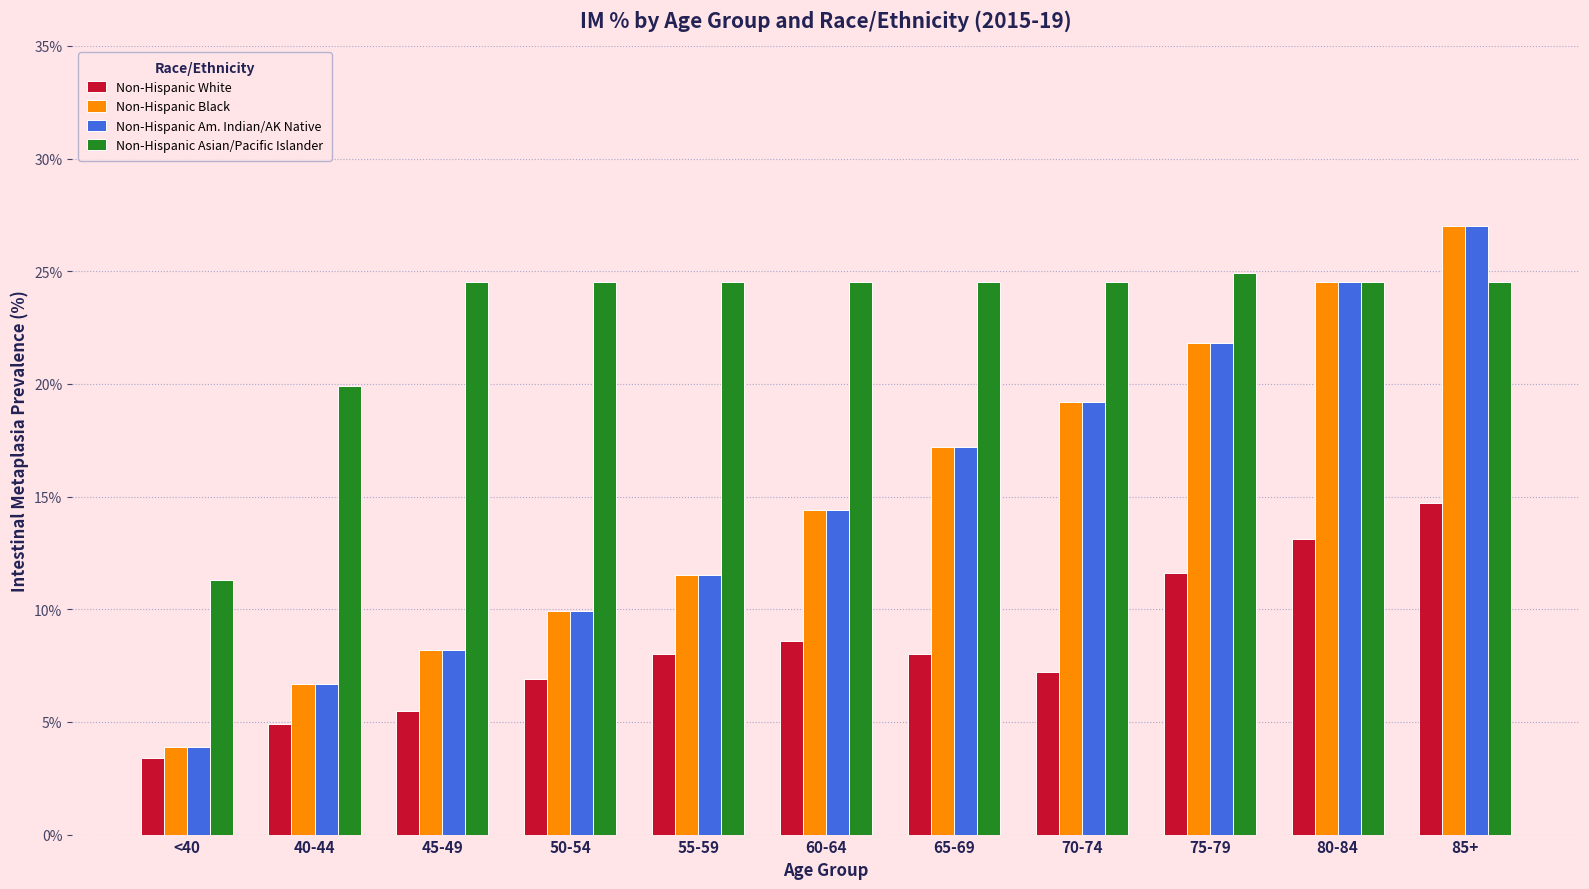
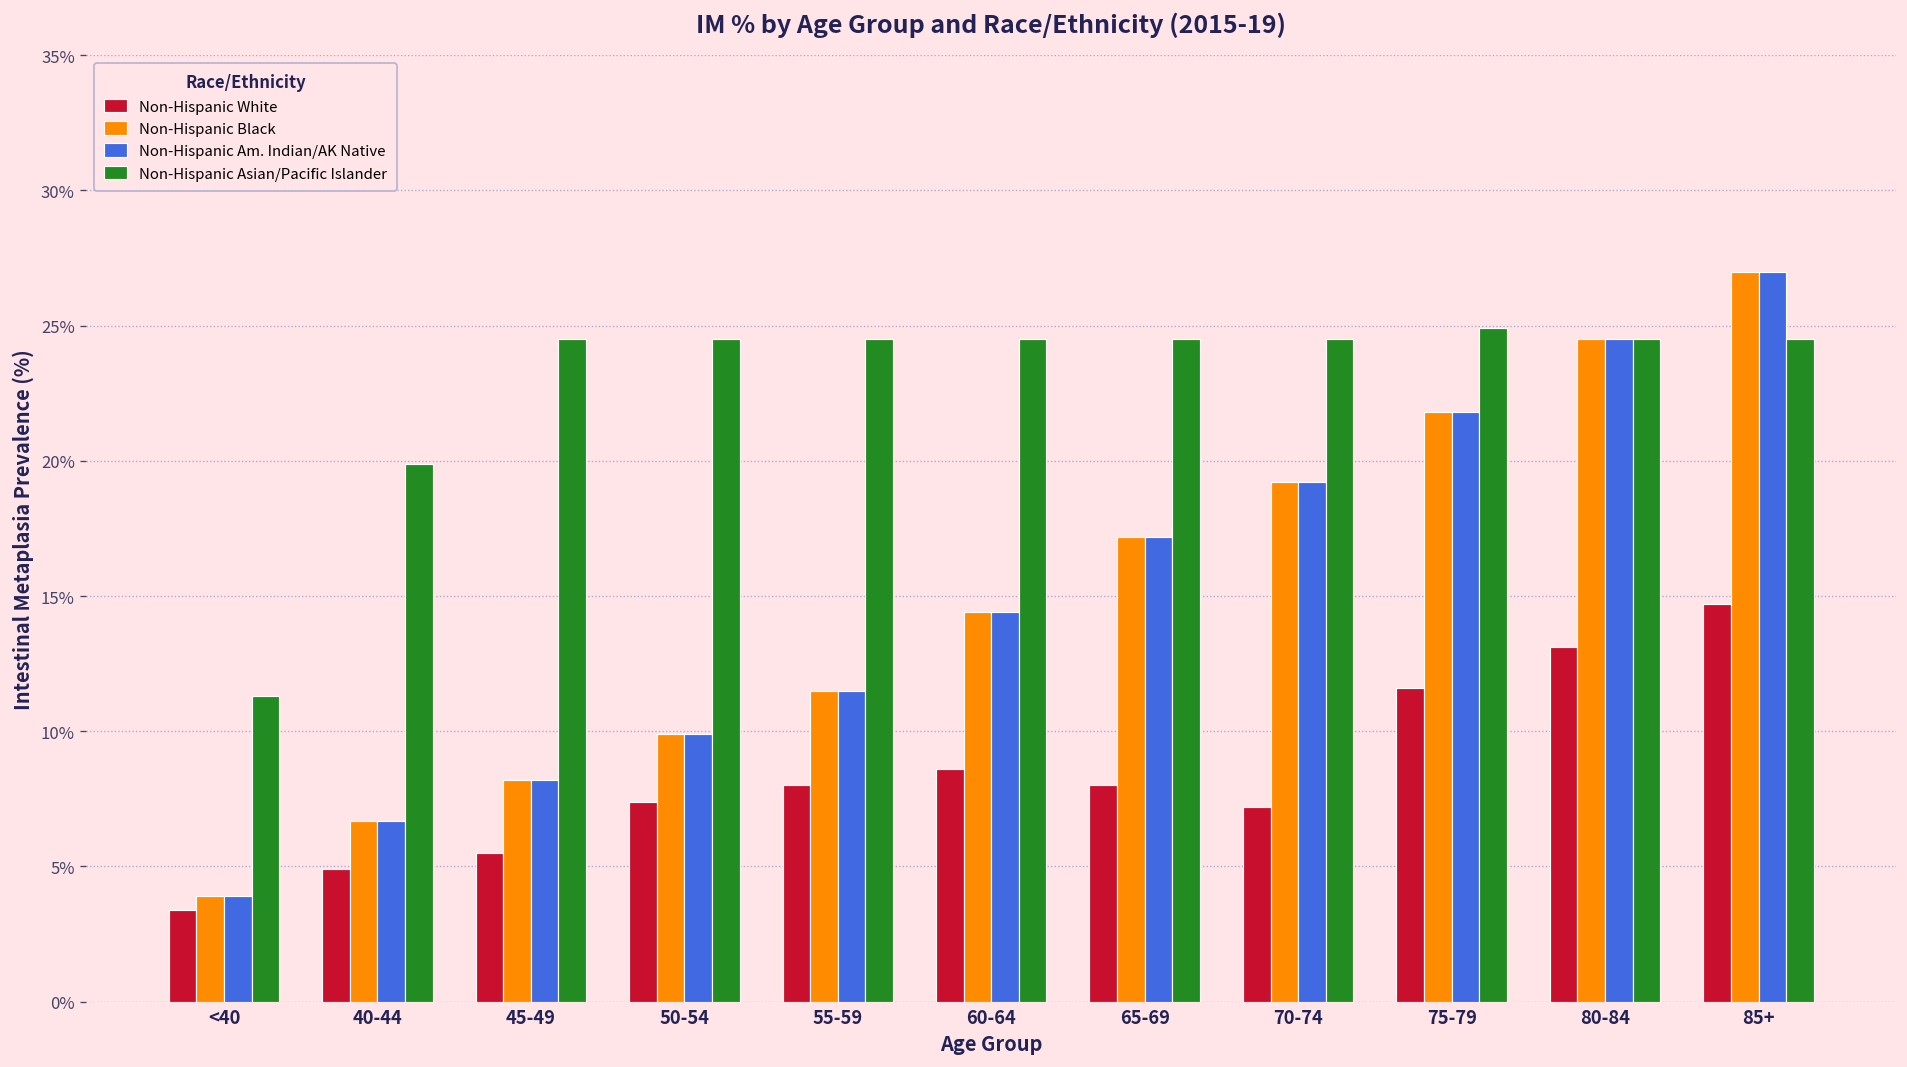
  {
    "Non-Hispanic White": {
      "<40": "3.4%",
      "40-44": "4.9%",
      "45-49": "5.5%",
-     "50-54": "6.9%",
+     "50-54": "7.4%",
      "55-59": "8.0%",
      "60-64": "8.6%",
      "65-69": "8.0%",
      "70-74": "7.2%",
      "75-79": "11.6%",
      "80-84": "13.1%",
      "85+": "14.7%"
    },
    "Non-Hispanic Black": {
      "<40": "3.9%",
      "40-44": "6.7%",
      "45-49": "8.2%",
      "50-54": "9.9%",
      "55-59": "11.5%",
      "60-64": "14.4%",
      "65-69": "17.2%",
      "70-74": "19.2%",
      "75-79": "21.8%",
      "80-84": "24.5%",
      "85+": "27.0%"
    },
    "Non-Hispanic Am. Indian/AK Native": {
      "<40": "3.9%",
      "40-44": "6.7%",
      "45-49": "8.2%",
      "50-54": "9.9%",
      "55-59": "11.5%",
      "60-64": "14.4%",
      "65-69": "17.2%",
      "70-74": "19.2%",
      "75-79": "21.8%",
      "80-84": "24.5%",
      "85+": "27.0%"
    },
    "Non-Hispanic Asian/Pacific Islander": {
      "<40": "11.3%",
      "40-44": "19.9%",
      "45-49": "24.5%",
      "50-54": "24.5%",
      "55-59": "24.5%",
      "60-64": "24.5%",
      "65-69": "24.5%",
      "70-74": "24.5%",
      "75-79": "24.9%",
      "80-84": "24.5%",
      "85+": "24.5%"
    }
  }
